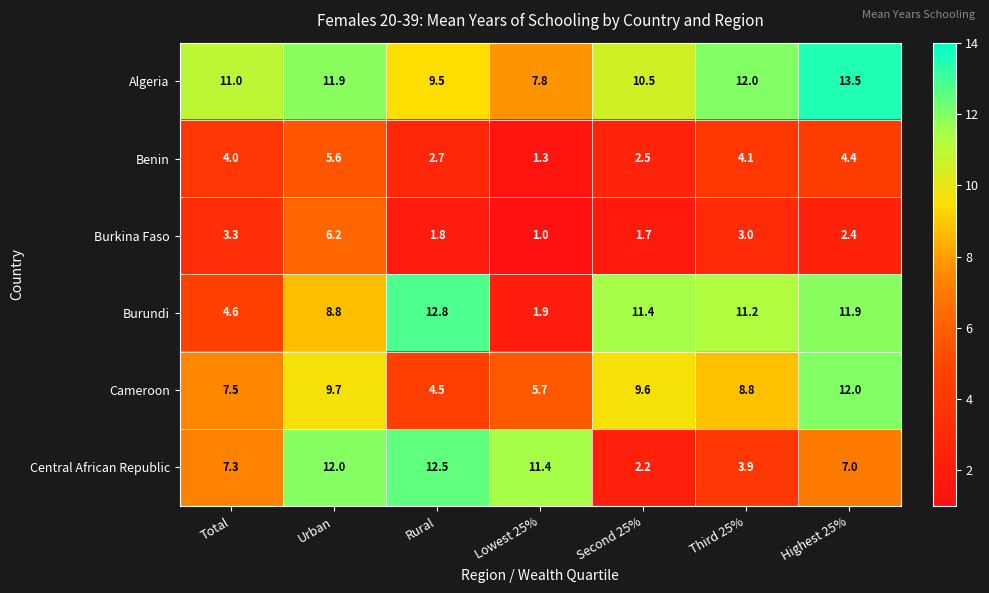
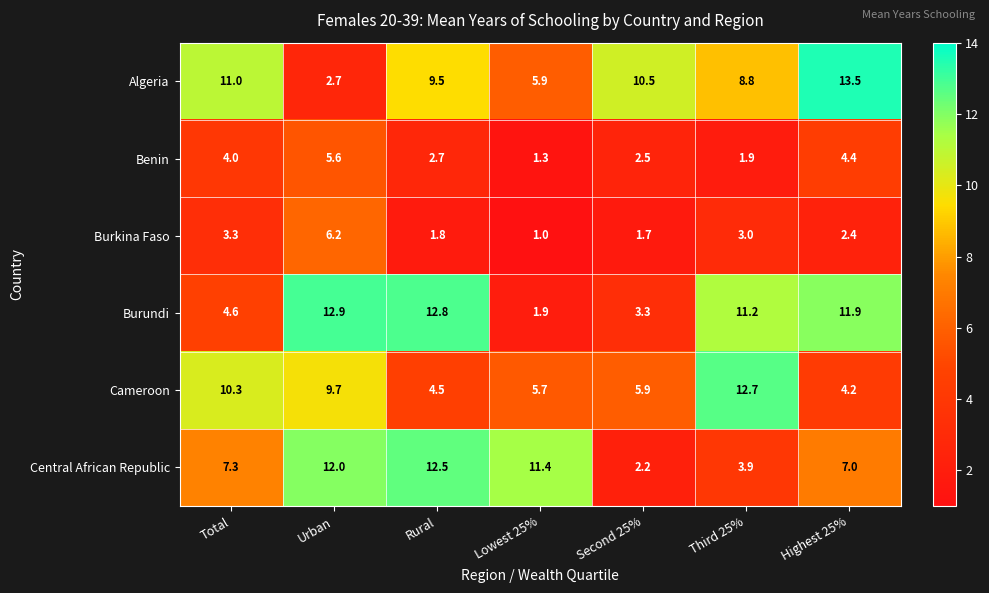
  {
    "Algeria": {
      "Total": 11.0,
-     "Urban": 11.9,
+     "Urban": 2.7,
      "Rural": 9.5,
-     "Lowest 25%": 7.8,
+     "Lowest 25%": 5.9,
      "Second 25%": 10.5,
-     "Third 25%": 12.0,
+     "Third 25%": 8.8,
      "Highest 25%": 13.5
    },
    "Benin": {
      "Total": 4.0,
      "Urban": 5.6,
      "Rural": 2.7,
      "Lowest 25%": 1.3,
      "Second 25%": 2.5,
-     "Third 25%": 4.1,
+     "Third 25%": 1.9,
      "Highest 25%": 4.4
    },
    "Burkina Faso": {
      "Total": 3.3,
      "Urban": 6.2,
      "Rural": 1.8,
      "Lowest 25%": 1.0,
      "Second 25%": 1.7,
      "Third 25%": 3.0,
      "Highest 25%": 2.4
    },
    "Burundi": {
      "Total": 4.6,
-     "Urban": 8.8,
+     "Urban": 12.9,
      "Rural": 12.8,
      "Lowest 25%": 1.9,
-     "Second 25%": 11.4,
+     "Second 25%": 3.3,
      "Third 25%": 11.2,
      "Highest 25%": 11.9
    },
    "Cameroon": {
-     "Total": 7.5,
+     "Total": 10.3,
      "Urban": 9.7,
      "Rural": 4.5,
      "Lowest 25%": 5.7,
-     "Second 25%": 9.6,
-     "Third 25%": 8.8,
-     "Highest 25%": 12.0
+     "Second 25%": 5.9,
+     "Third 25%": 12.7,
+     "Highest 25%": 4.2
    },
    "Central African Republic": {
      "Total": 7.3,
      "Urban": 12.0,
      "Rural": 12.5,
      "Lowest 25%": 11.4,
      "Second 25%": 2.2,
      "Third 25%": 3.9,
      "Highest 25%": 7.0
    }
  }
